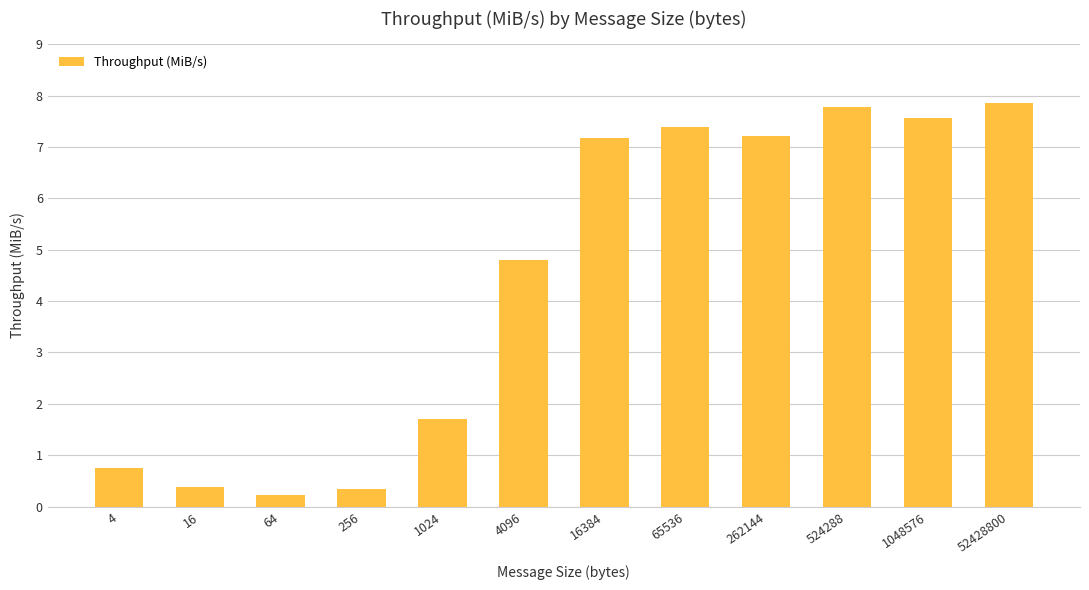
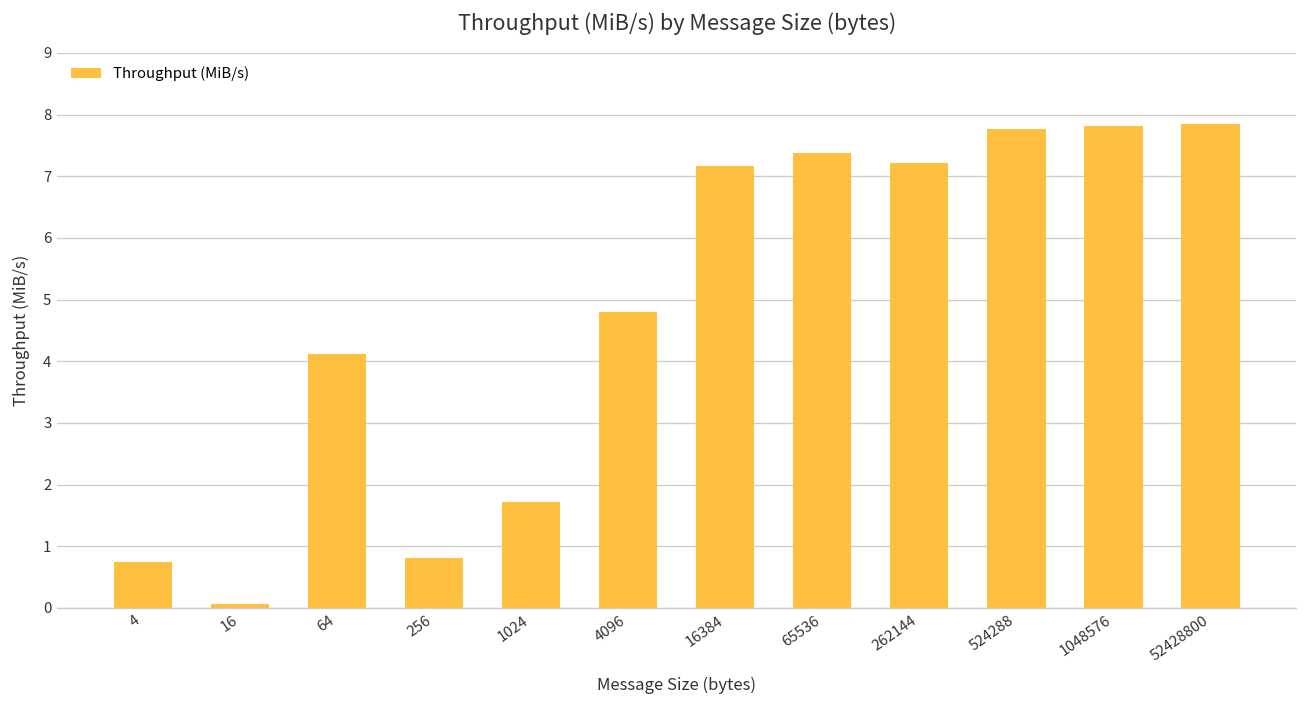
  {
    "4": 0.8,
-   "16": 0.4,
-   "64": 0.2,
-   "256": 0.4,
+   "16": 0.1,
+   "64": 4.1,
+   "256": 0.8,
    "1024": 1.7,
    "4096": 4.8,
    "16384": 7.2,
    "65536": 7.4,
    "262144": 7.2,
    "524288": 7.8,
-   "1048576": 7.6,
+   "1048576": 7.8,
    "52428800": 7.9
  }
